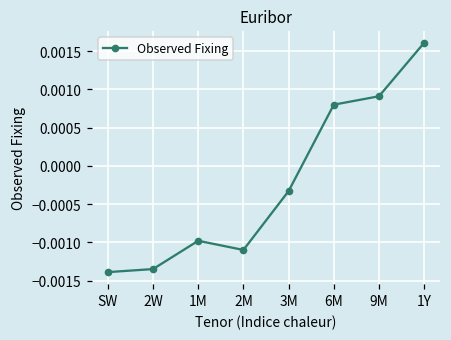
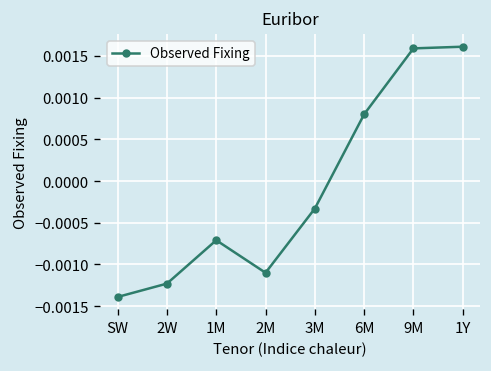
  {
    "SW": -0.0014,
-   "2W": -0.0014,
-   "1M": -0.0010,
+   "2W": -0.0012,
+   "1M": -0.0007,
    "2M": -0.0011,
    "3M": -0.0003,
    "6M": 0.0008,
-   "9M": 0.0009,
+   "9M": 0.0016,
    "1Y": 0.0016
  }
